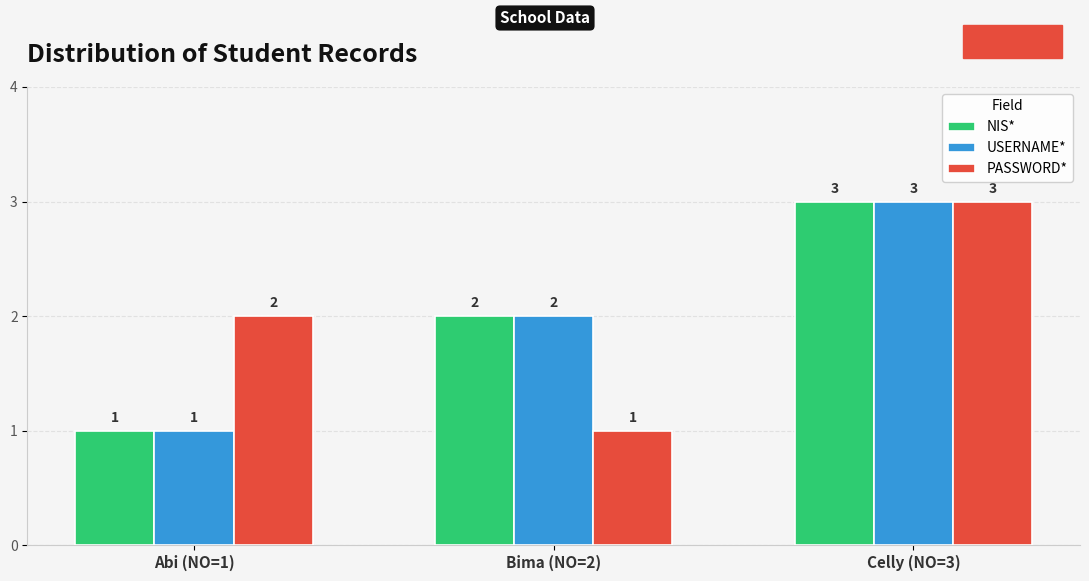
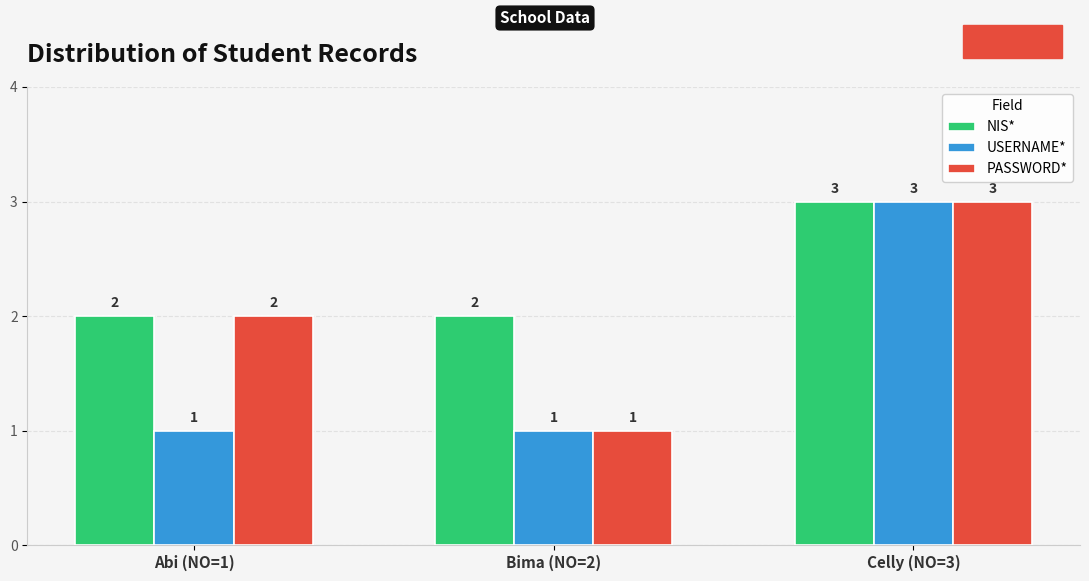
  {
    "NIS*": {
-     "Abi (NO=1)": 1,
+     "Abi (NO=1)": 2,
      "Bima (NO=2)": 2,
      "Celly (NO=3)": 3
    },
    "USERNAME*": {
      "Abi (NO=1)": 1,
-     "Bima (NO=2)": 2,
+     "Bima (NO=2)": 1,
      "Celly (NO=3)": 3
    },
    "PASSWORD*": {
      "Abi (NO=1)": 2,
      "Bima (NO=2)": 1
    }
  }
